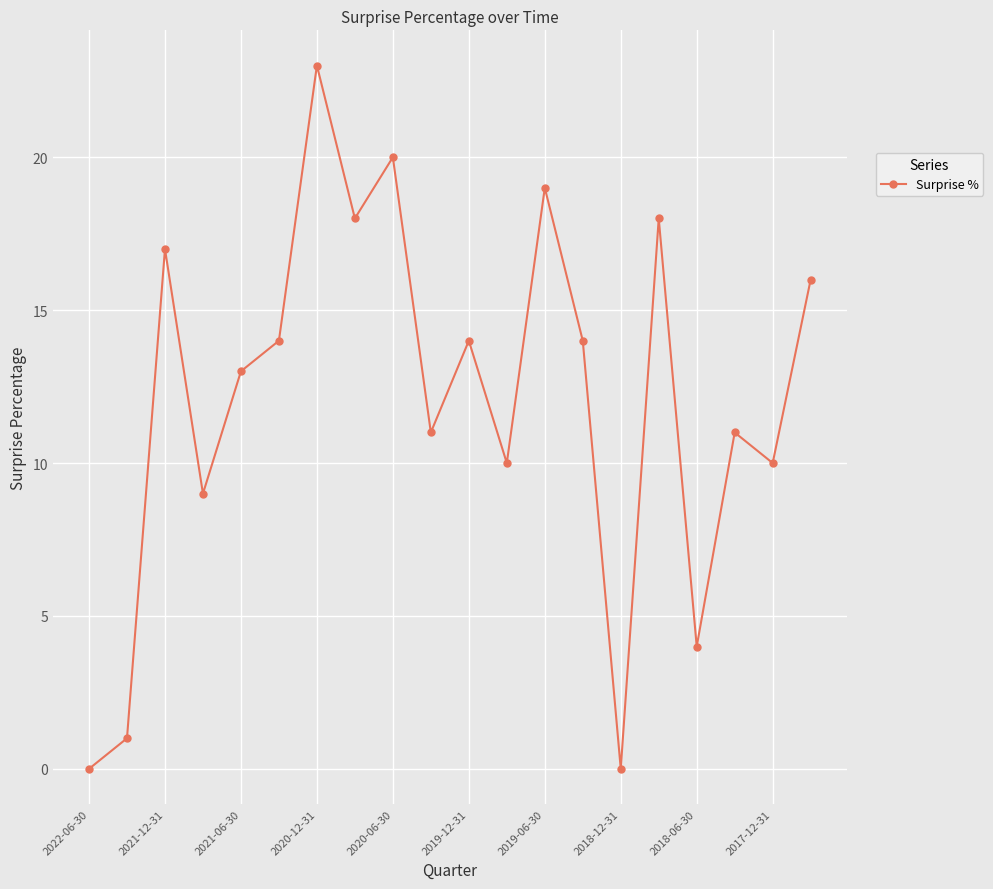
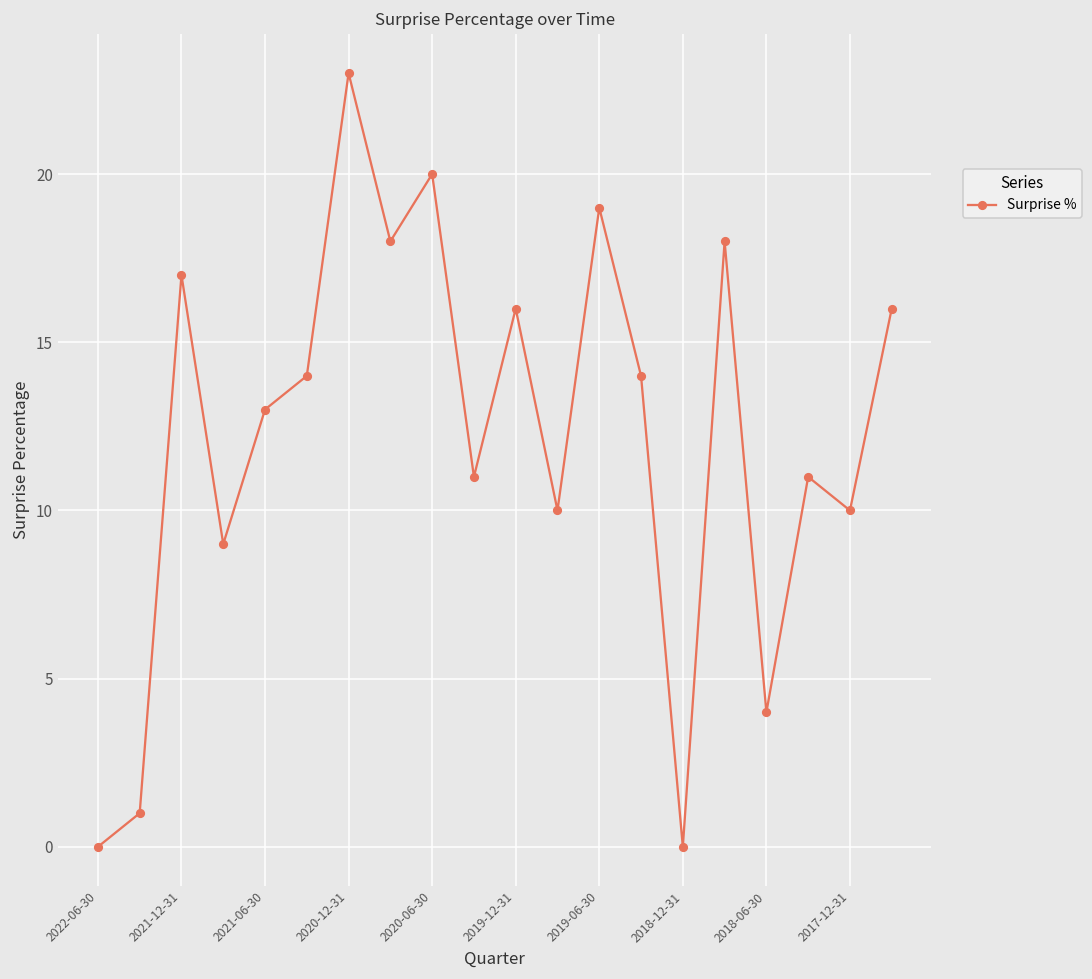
  {
    "2022-06-30": 0,
    "2021-12-31": 17,
    "2021-06-30": 13,
    "2020-12-31": 23,
    "2020-06-30": 20,
-   "2019-12-31": 14,
+   "2019-12-31": 16,
    "2019-06-30": 19,
    "2018-12-31": 0,
    "2018-06-30": 4,
    "2017-12-31": 10
  }
